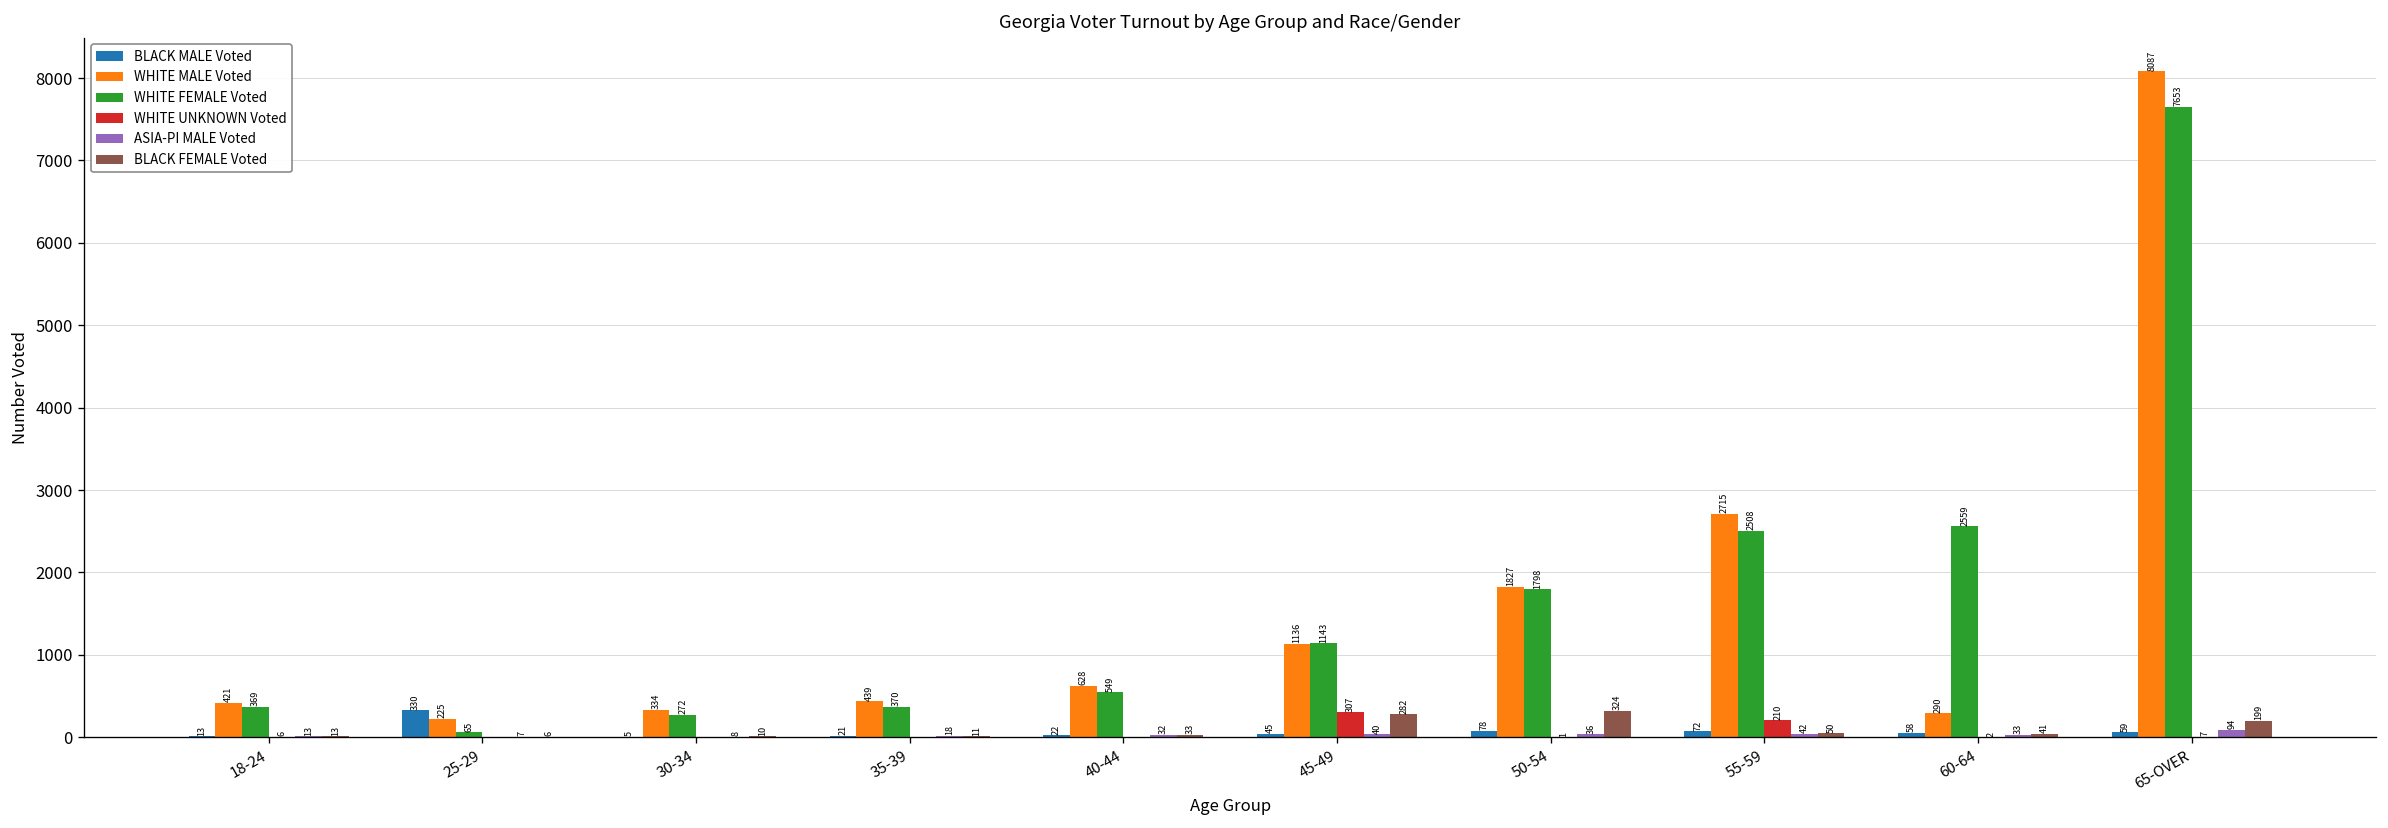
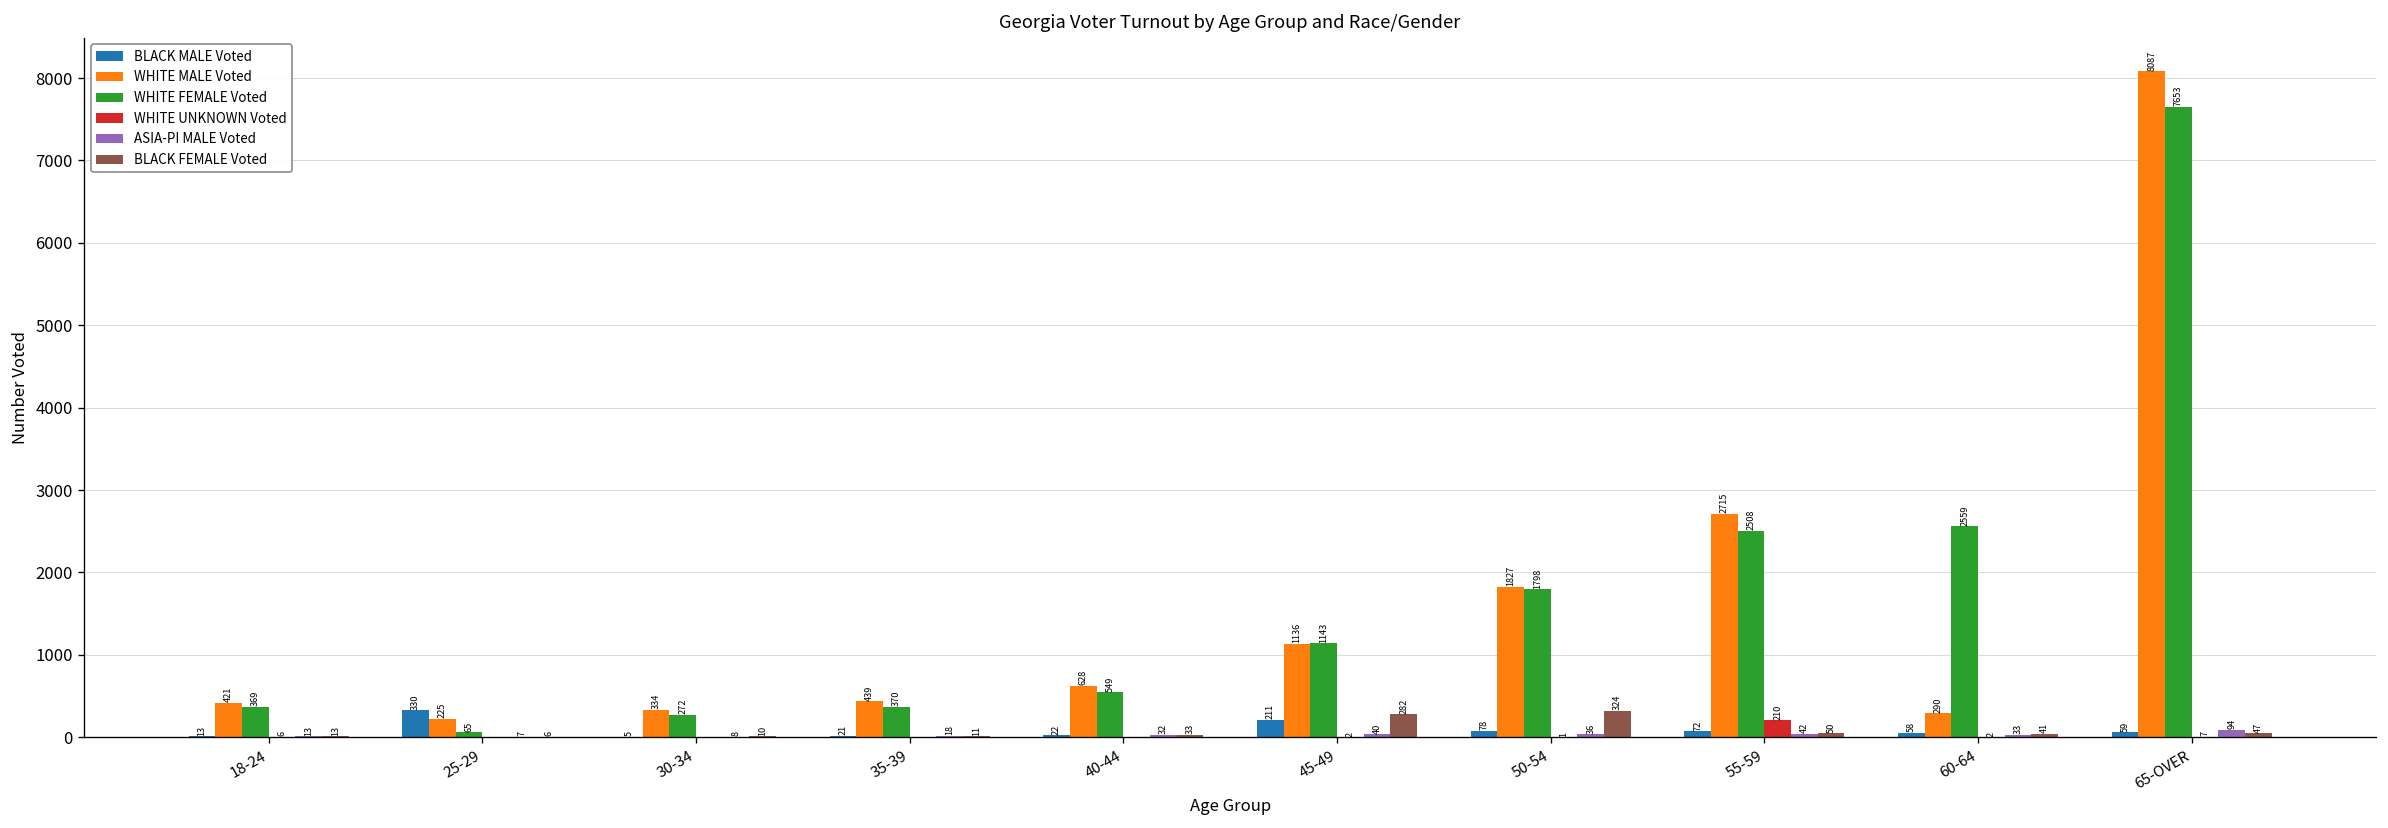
  {
    "BLACK MALE Voted": {
      "18-24": 13,
      "25-29": 330,
      "30-34": 5,
      "35-39": 21,
      "40-44": 22,
-     "45-49": 45,
+     "45-49": 211,
      "50-54": 78,
      "55-59": 72,
      "60-64": 58,
      "65-OVER": 59
    },
    "WHITE MALE Voted": {
      "18-24": 421,
      "25-29": 225,
      "30-34": 334,
      "35-39": 439,
      "40-44": 628,
      "45-49": 1136,
      "50-54": 1827,
      "55-59": 2715,
      "60-64": 290,
      "65-OVER": 8087
    },
    "WHITE FEMALE Voted": {
      "18-24": 369,
      "25-29": 65,
      "30-34": 272,
      "35-39": 370,
      "40-44": 549,
      "45-49": 1143,
      "50-54": 1798,
      "55-59": 2508,
      "60-64": 2559,
      "65-OVER": 7653
    },
    "WHITE UNKNOWN Voted": {
      "18-24": 6,
-     "45-49": 307,
+     "45-49": 2,
      "50-54": 1,
      "55-59": 210,
      "60-64": 2,
      "65-OVER": 7
    },
    "ASIA-PI MALE Voted": {
      "18-24": 13,
      "25-29": 7,
      "30-34": 8,
      "35-39": 18,
      "40-44": 32,
      "45-49": 40,
      "50-54": 36,
      "55-59": 42,
      "60-64": 33,
      "65-OVER": 94
    },
    "BLACK FEMALE Voted": {
      "18-24": 13,
      "25-29": 6,
      "30-34": 10,
      "35-39": 11,
      "40-44": 33,
      "45-49": 282,
      "50-54": 324,
      "55-59": 50,
      "60-64": 41,
-     "65-OVER": 199
+     "65-OVER": 47
    }
  }
